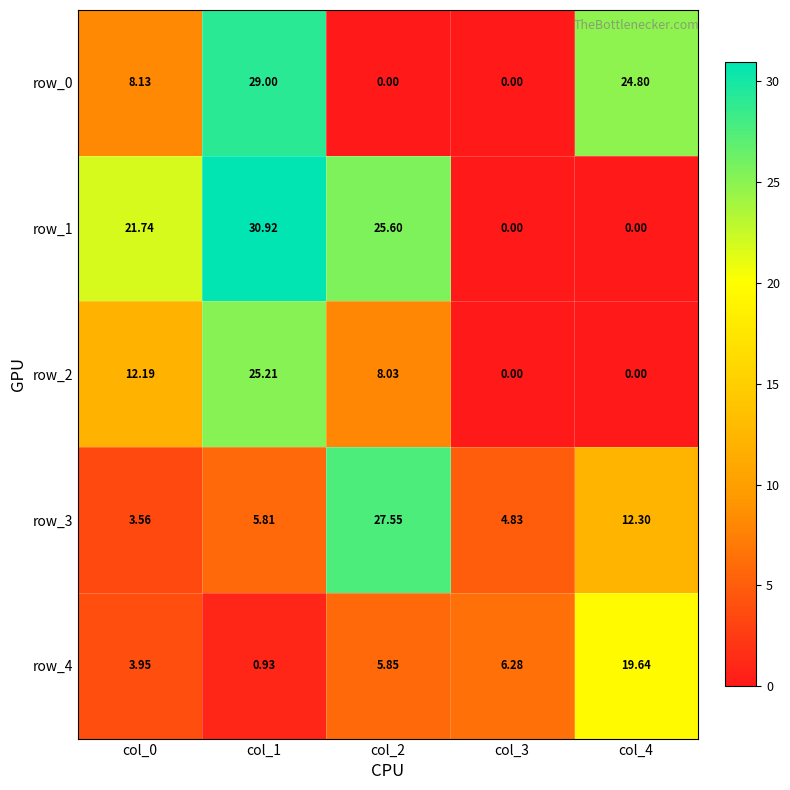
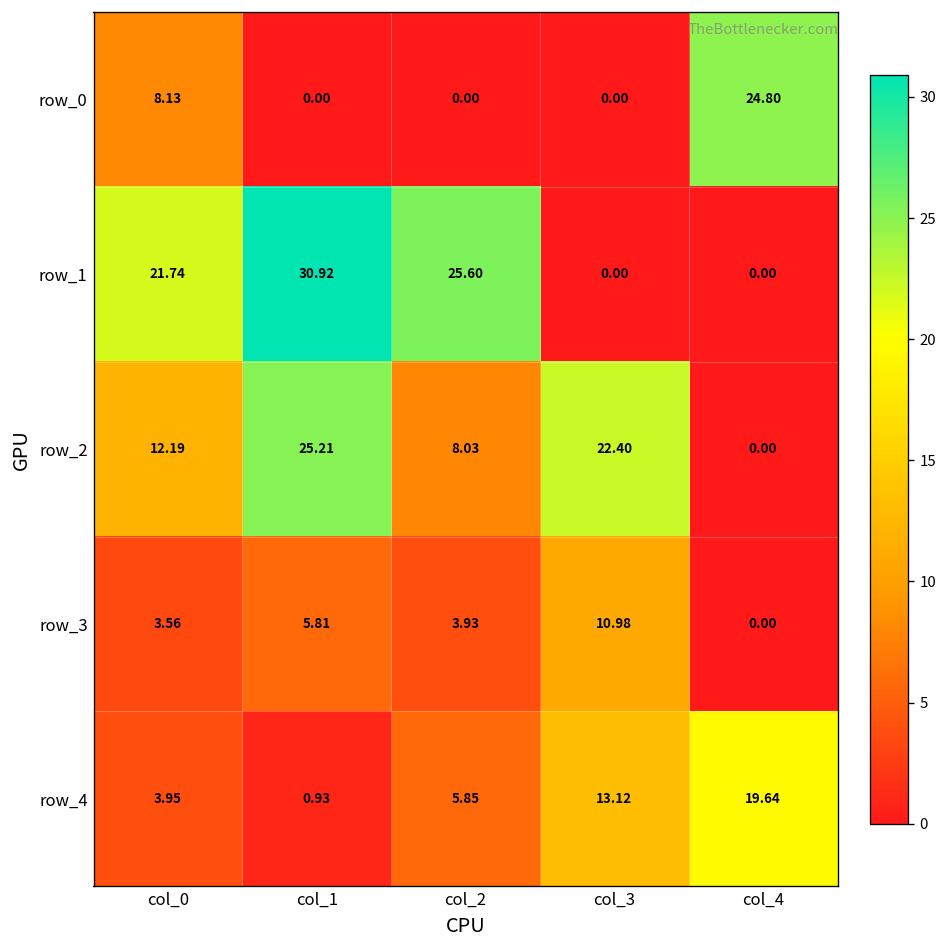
  {
    "row_0": {
      "col_0": 8.13,
-     "col_1": 29.00,
+     "col_1": 0.00,
      "col_2": 0.00,
      "col_3": 0.00,
      "col_4": 24.80
    },
    "row_1": {
      "col_0": 21.74,
      "col_1": 30.92,
      "col_2": 25.60,
      "col_3": 0.00,
      "col_4": 0.00
    },
    "row_2": {
      "col_0": 12.19,
      "col_1": 25.21,
      "col_2": 8.03,
-     "col_3": 0.00,
+     "col_3": 22.40,
      "col_4": 0.00
    },
    "row_3": {
      "col_0": 3.56,
      "col_1": 5.81,
-     "col_2": 27.55,
-     "col_3": 4.83,
-     "col_4": 12.30
+     "col_2": 3.93,
+     "col_3": 10.98,
+     "col_4": 0.00
    },
    "row_4": {
      "col_0": 3.95,
      "col_1": 0.93,
      "col_2": 5.85,
-     "col_3": 6.28,
+     "col_3": 13.12,
      "col_4": 19.64
    }
  }
